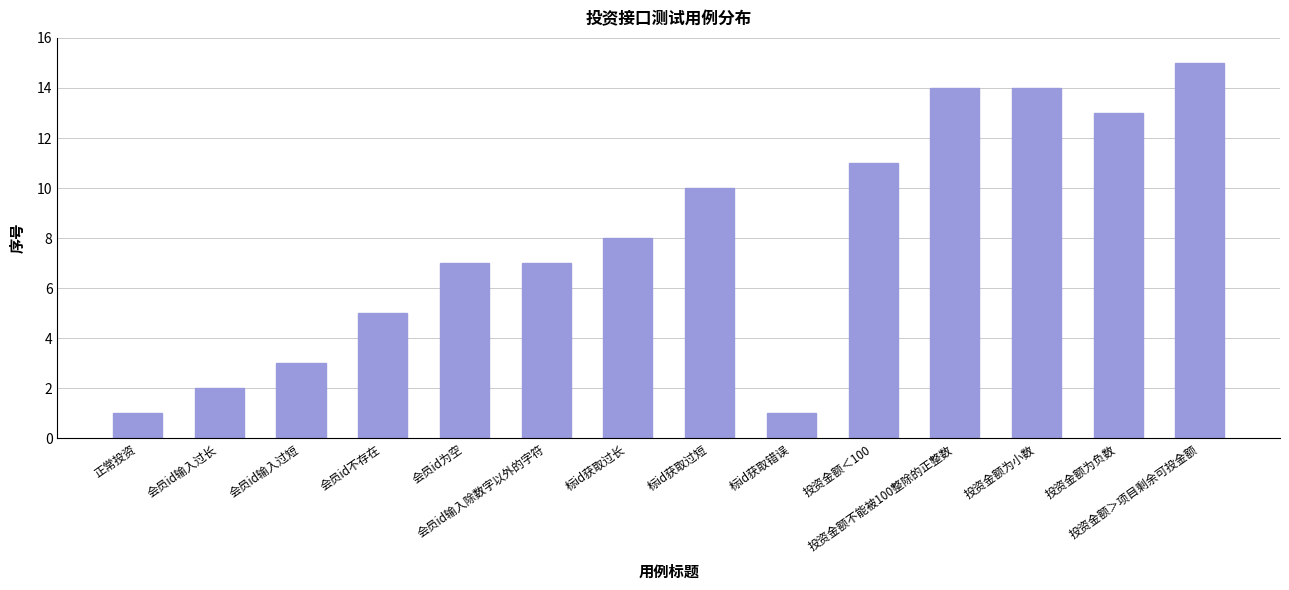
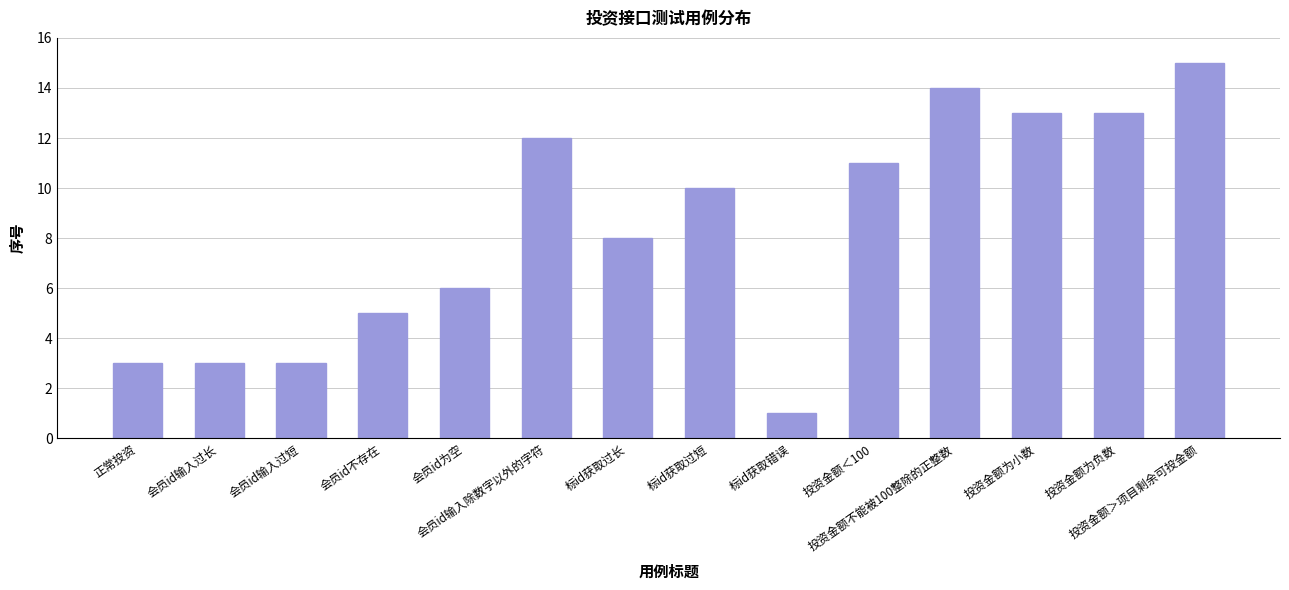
  {
-   "正常投资": 1,
-   "会员id输入过长": 2,
+   "正常投资": 3,
+   "会员id输入过长": 3,
    "会员id输入过短": 3,
    "会员id不存在": 5,
-   "会员id为空": 7,
-   "会员id输入除数字以外的字符": 7,
+   "会员id为空": 6,
+   "会员id输入除数字以外的字符": 12,
    "标id获取过长": 8,
    "标id获取过短": 10,
    "标id获取错误": 1,
    "投资金额＜100": 11,
    "投资金额不能被100整除的正整数": 14,
-   "投资金额为小数": 14,
+   "投资金额为小数": 13,
    "投资金额为负数": 13,
    "投资金额＞项目剩余可投金额": 15
  }
